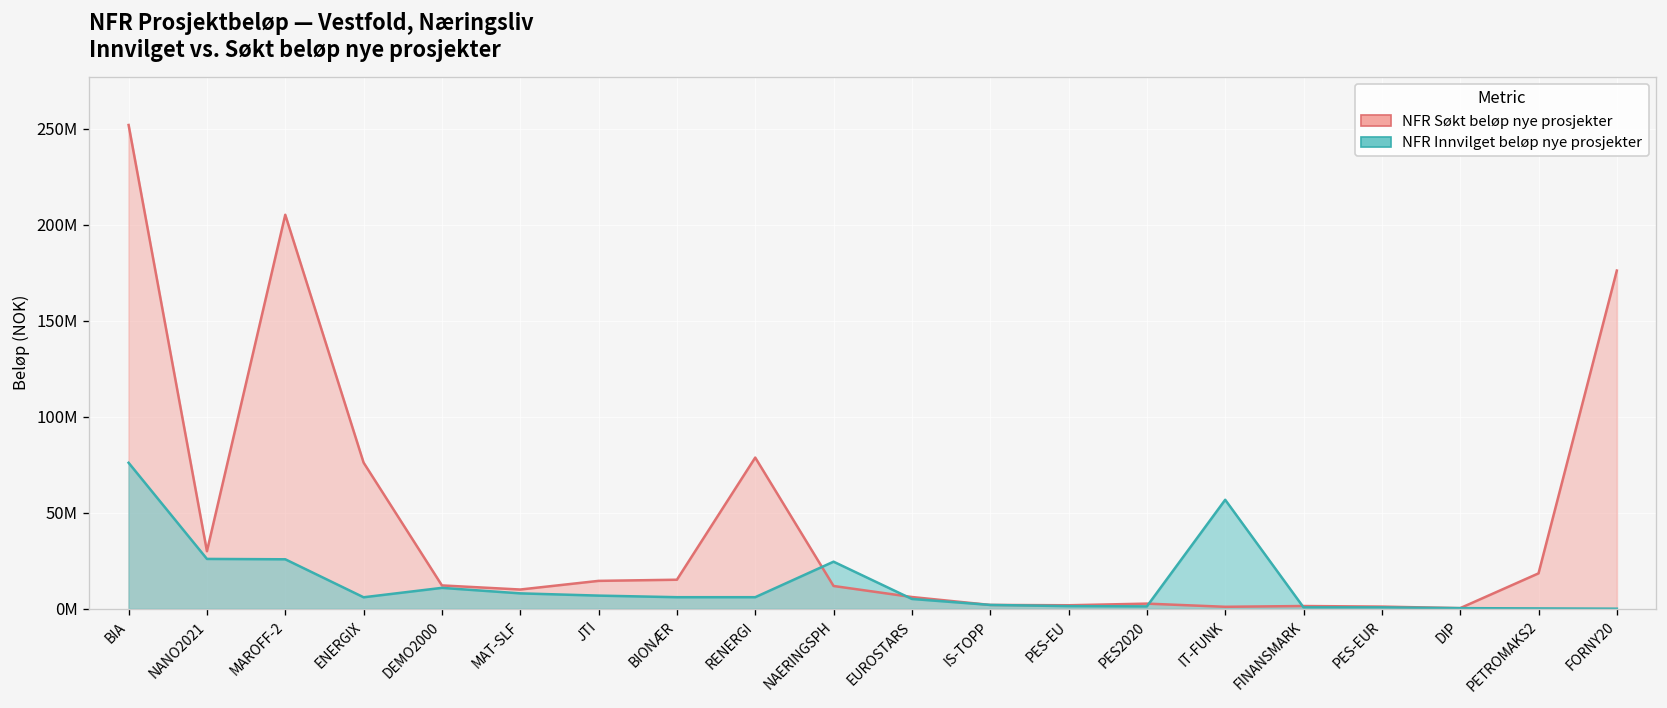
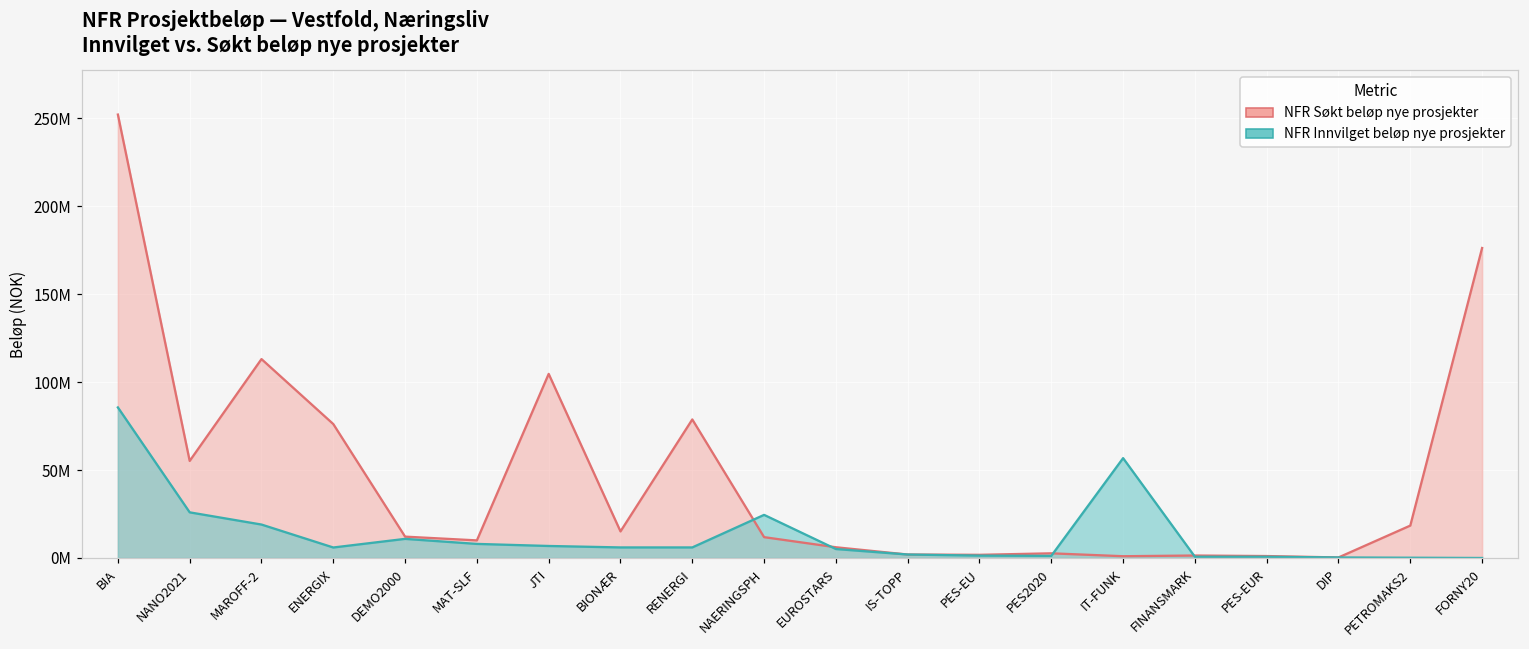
  {
    "NFR Søkt beløp nye prosjekter": {
      "BIA": 252000000,
-     "NANO2021": 30000000,
-     "MAROFF-2": 205000000,
+     "NANO2021": 55000000,
+     "MAROFF-2": 113000000,
      "ENERGIX": 76000000,
      "MAT-SLF": 10000000,
-     "JTI": 15000000,
+     "JTI": 105000000,
      "BIONÆR": 15000000,
      "RENERGI": 79000000,
      "NAERINGSPH": 12000000,
      "IT-FUNK": 1000000,
      "PETROMAKS2": 18000000,
      "FORNY20": 176000000
    },
    "NFR Innvilget beløp nye prosjekter": {
-     "BIA": 76000000,
+     "BIA": 86000000,
      "NANO2021": 26000000,
-     "MAROFF-2": 26000000,
+     "MAROFF-2": 19000000,
      "ENERGIX": 6000000,
      "MAT-SLF": 8000000,
      "JTI": 7000000,
      "BIONÆR": 6000000,
      "RENERGI": 6000000,
      "NAERINGSPH": 25000000,
      "IT-FUNK": 57000000,
      "PETROMAKS2": 0,
      "FORNY20": 0
    }
  }
